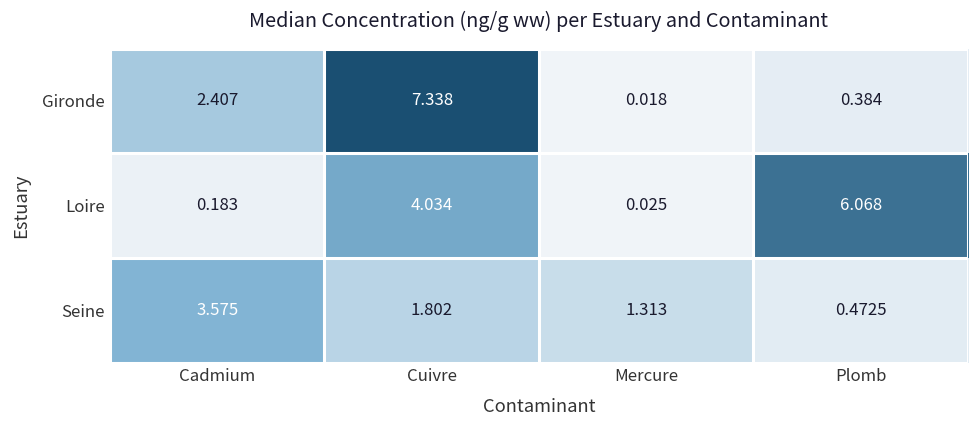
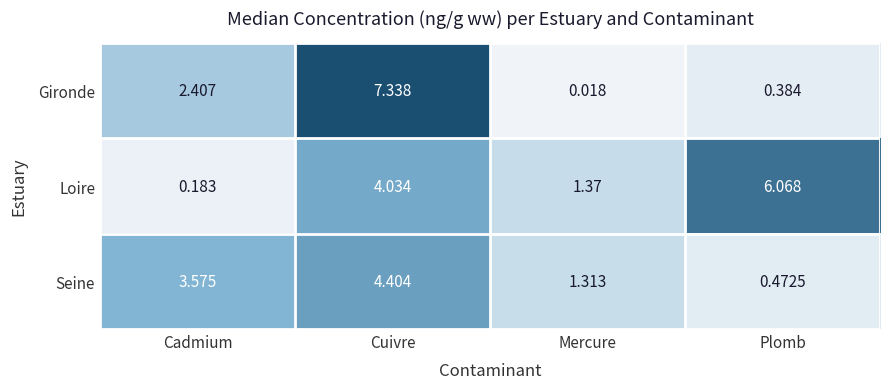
  {
    "Gironde": {
      "Cadmium": 2.407,
      "Cuivre": 7.338,
      "Mercure": 0.018,
      "Plomb": 0.384
    },
    "Loire": {
      "Cadmium": 0.183,
      "Cuivre": 4.034,
-     "Mercure": 0.025,
+     "Mercure": 1.37,
      "Plomb": 6.068
    },
    "Seine": {
      "Cadmium": 3.575,
-     "Cuivre": 1.802,
+     "Cuivre": 4.404,
      "Mercure": 1.313,
      "Plomb": 0.4725
    }
  }
